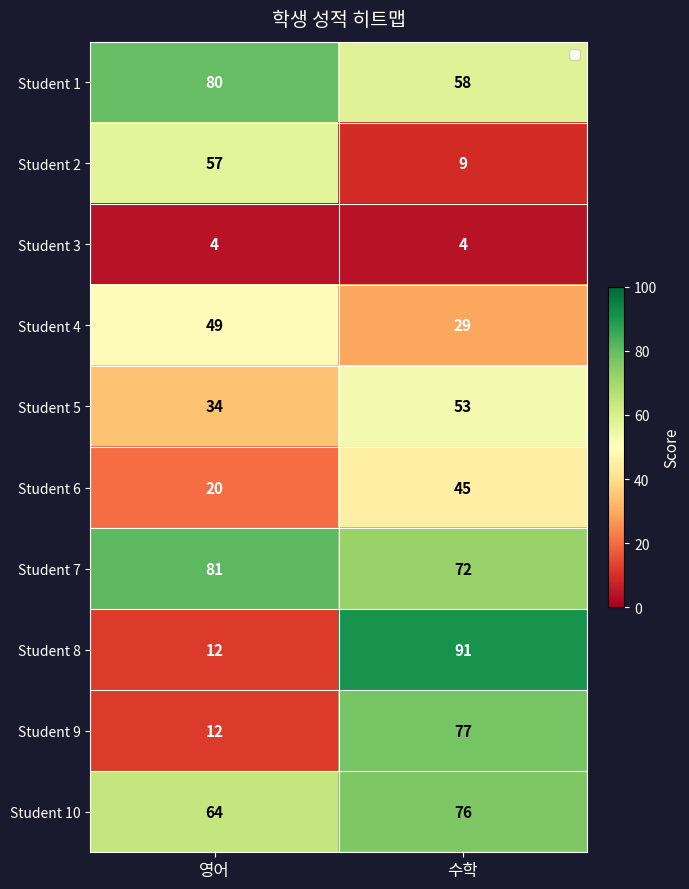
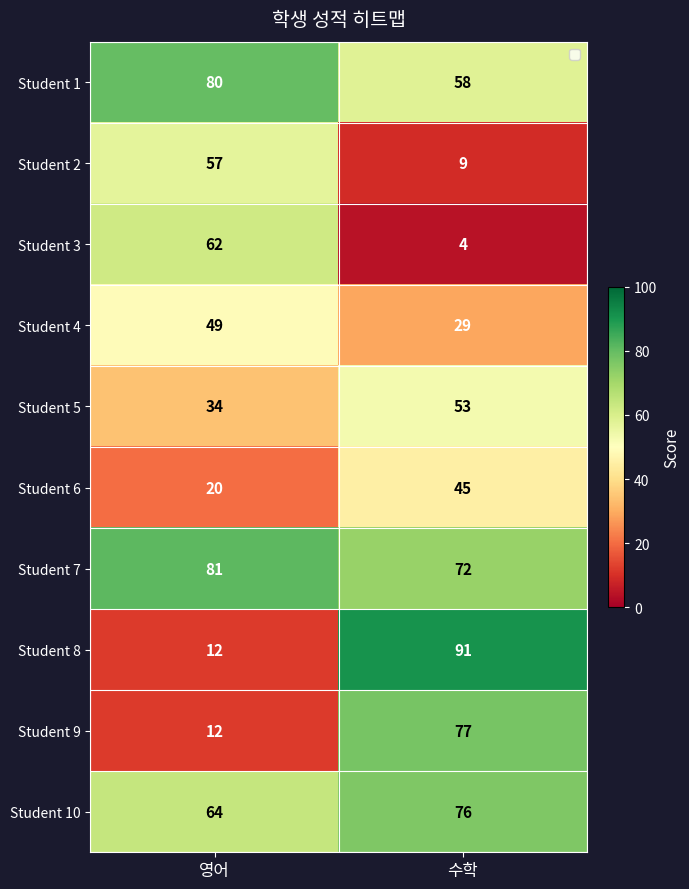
  {
    "Student 1": {
      "영어": 80,
      "수학": 58
    },
    "Student 2": {
      "영어": 57,
      "수학": 9
    },
    "Student 3": {
-     "영어": 4,
+     "영어": 62,
      "수학": 4
    },
    "Student 4": {
      "영어": 49,
      "수학": 29
    },
    "Student 5": {
      "영어": 34,
      "수학": 53
    },
    "Student 6": {
      "영어": 20,
      "수학": 45
    },
    "Student 7": {
      "영어": 81,
      "수학": 72
    },
    "Student 8": {
      "영어": 12,
      "수학": 91
    },
    "Student 9": {
      "영어": 12,
      "수학": 77
    },
    "Student 10": {
      "영어": 64,
      "수학": 76
    }
  }
